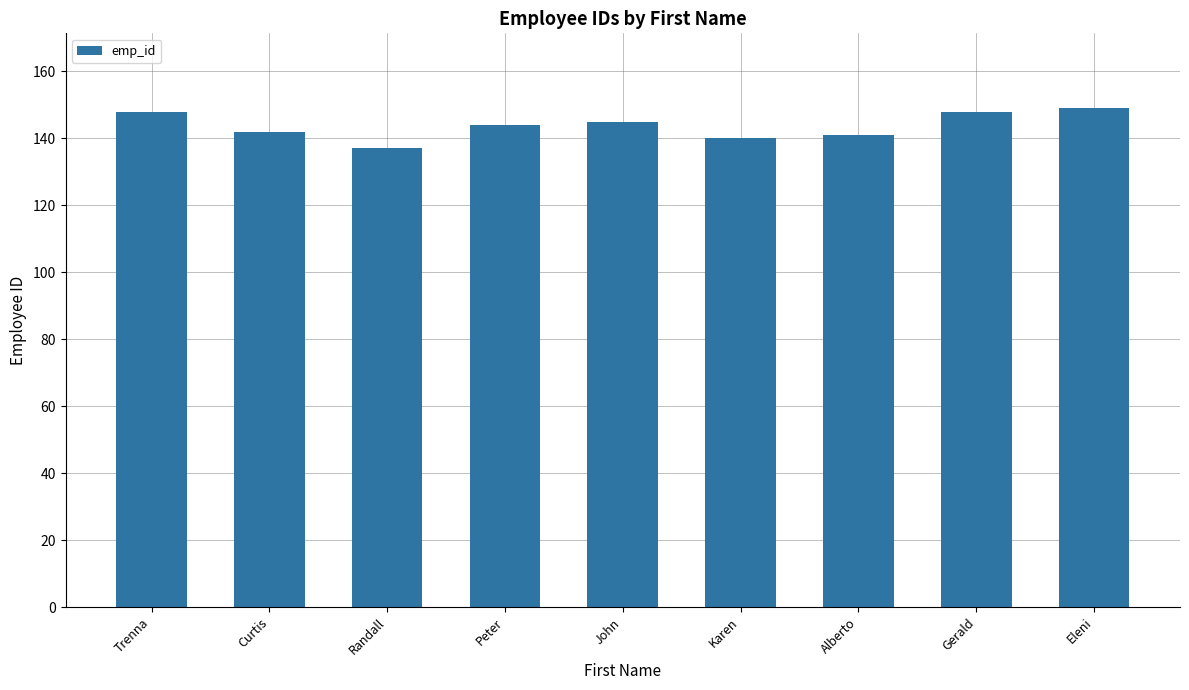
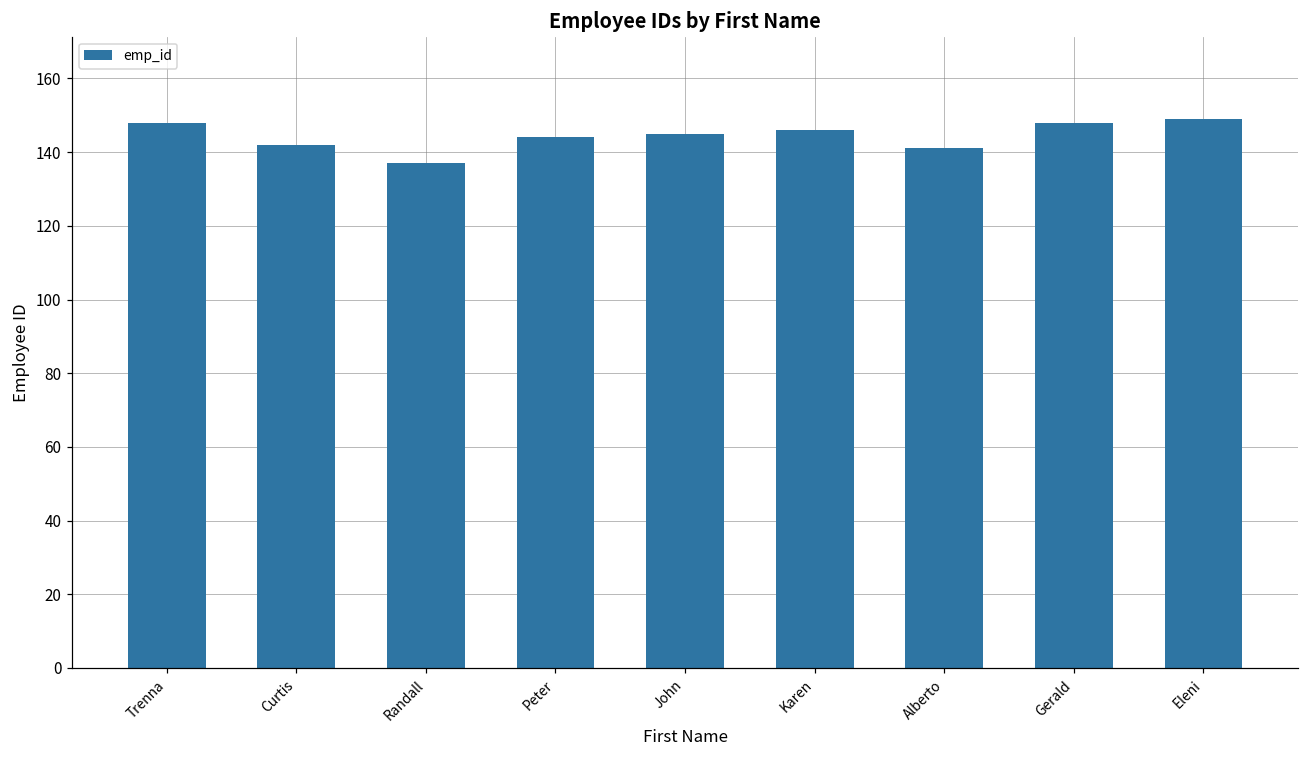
  {
    "Trenna": 148,
    "Curtis": 142,
    "Randall": 137,
    "Peter": 144,
    "John": 145,
-   "Karen": 140,
+   "Karen": 146,
    "Alberto": 141,
    "Gerald": 148,
    "Eleni": 149
  }
